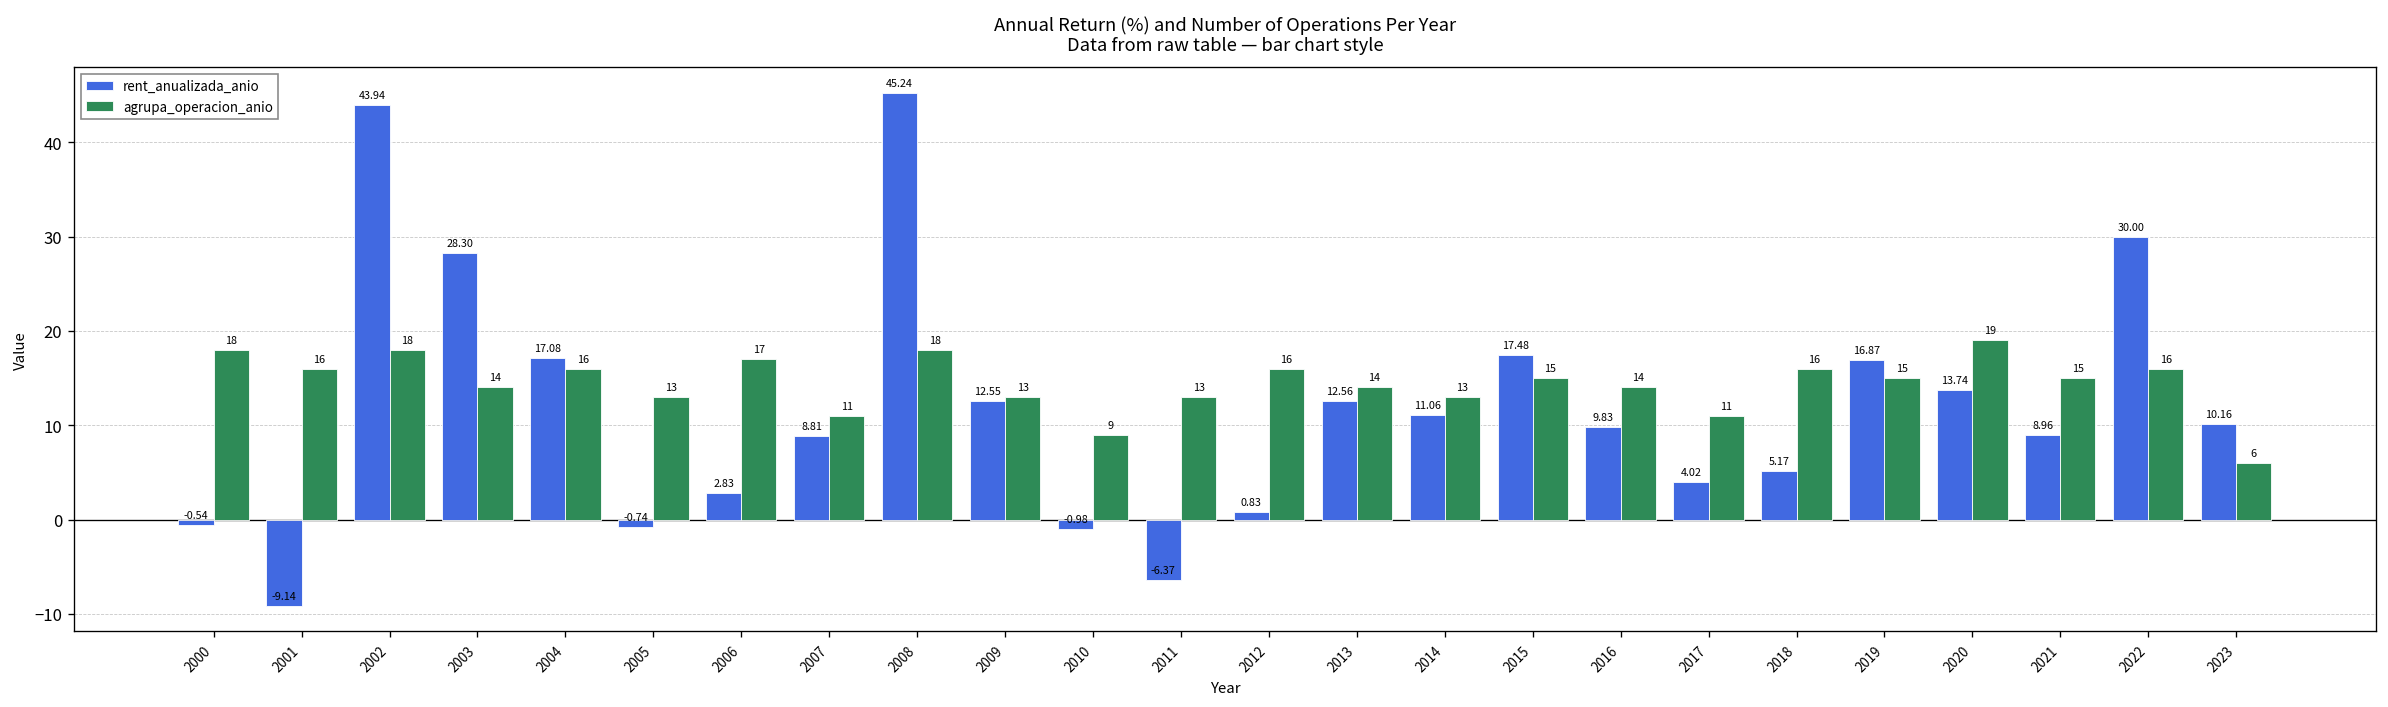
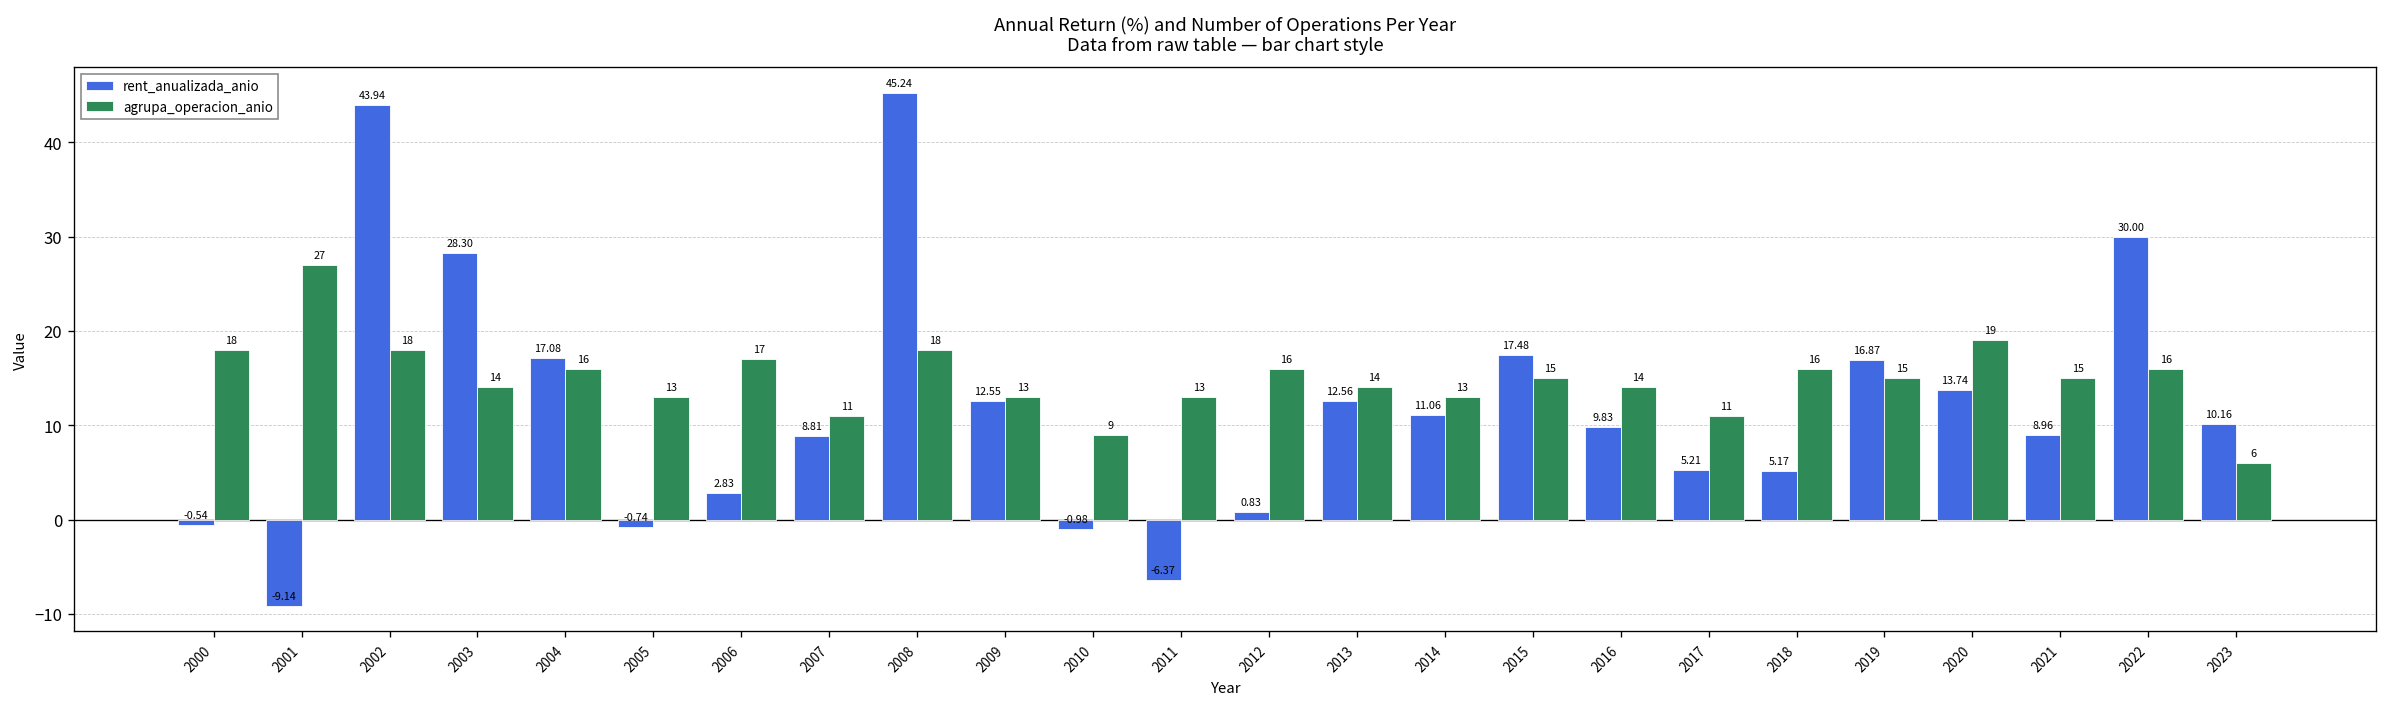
  {
    "rent_anualizada_anio": {
      "2000": -0.54,
      "2001": -9.14,
      "2002": 43.94,
      "2003": 28.30,
      "2004": 17.08,
      "2005": -0.74,
      "2006": 2.83,
      "2007": 8.81,
      "2008": 45.24,
      "2009": 12.55,
      "2010": -0.98,
      "2011": -6.37,
      "2012": 0.83,
      "2013": 12.56,
      "2014": 11.06,
      "2015": 17.48,
      "2016": 9.83,
-     "2017": 4.02,
+     "2017": 5.21,
      "2018": 5.17,
      "2019": 16.87,
      "2020": 13.74,
      "2021": 8.96,
      "2022": 30.00,
      "2023": 10.16
    },
    "agrupa_operacion_anio": {
      "2000": 18,
-     "2001": 16,
+     "2001": 27,
      "2002": 18,
      "2003": 14,
      "2004": 16,
      "2005": 13,
      "2006": 17,
      "2007": 11,
      "2008": 18,
      "2009": 13,
      "2010": 9,
      "2011": 13,
      "2012": 16,
      "2013": 14,
      "2014": 13,
      "2015": 15,
      "2016": 14,
      "2017": 11,
      "2018": 16,
      "2019": 15,
      "2020": 19,
      "2021": 15,
      "2022": 16,
      "2023": 6
    }
  }
